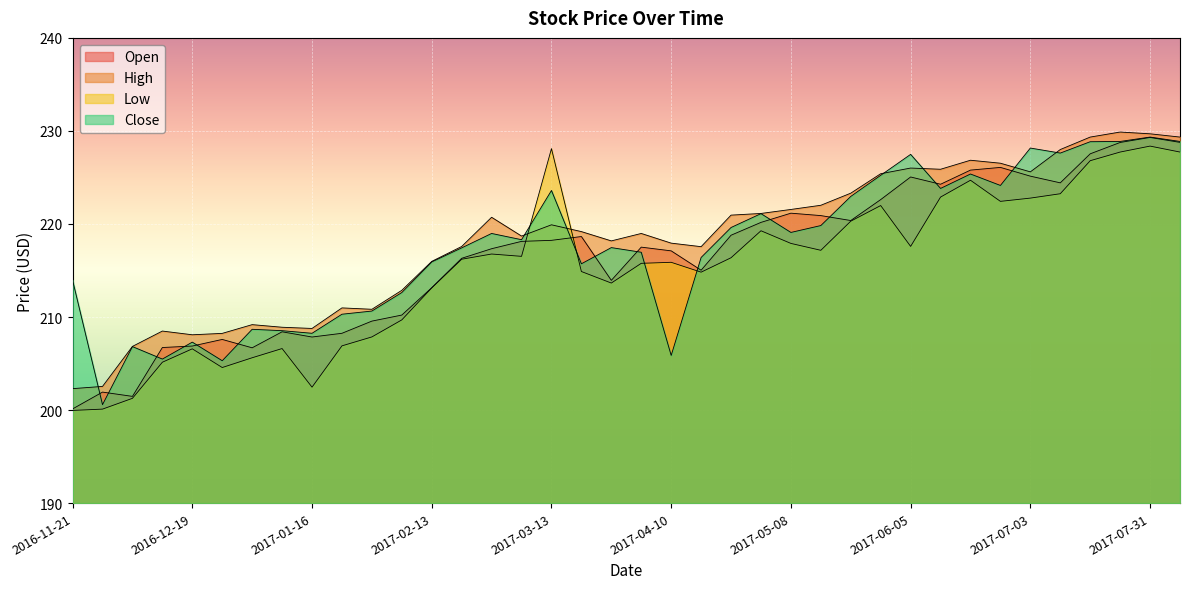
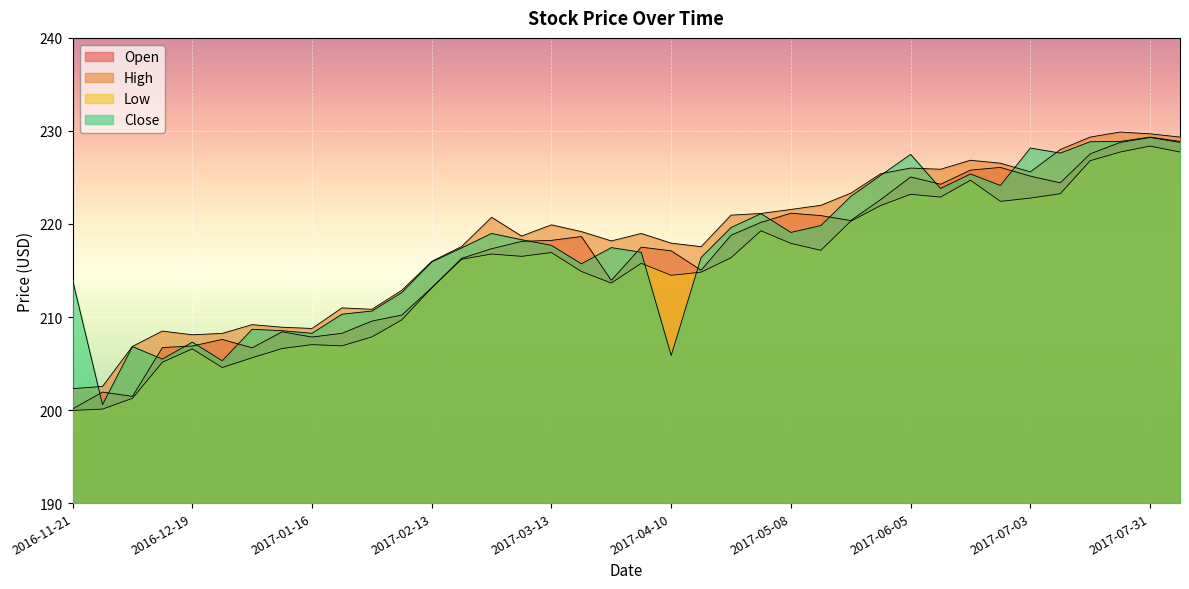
  {
    "Low": {
      "2016-12-19": 207,
-     "2017-01-16": 202,
-     "2017-03-13": 228,
-     "2017-04-10": 216,
+     "2017-01-16": 207,
+     "2017-03-13": 217,
+     "2017-04-10": 214,
      "2017-05-08": 218,
-     "2017-06-05": 218,
+     "2017-06-05": 223,
      "2017-07-03": 223
    },
    "Close": {
      "2016-11-21": 214,
      "2016-12-19": 207,
      "2017-01-16": 208,
-     "2017-03-13": 224,
+     "2017-03-13": 218,
      "2017-04-10": 206,
      "2017-05-08": 219,
      "2017-06-05": 227,
      "2017-07-03": 228
    }
  }
